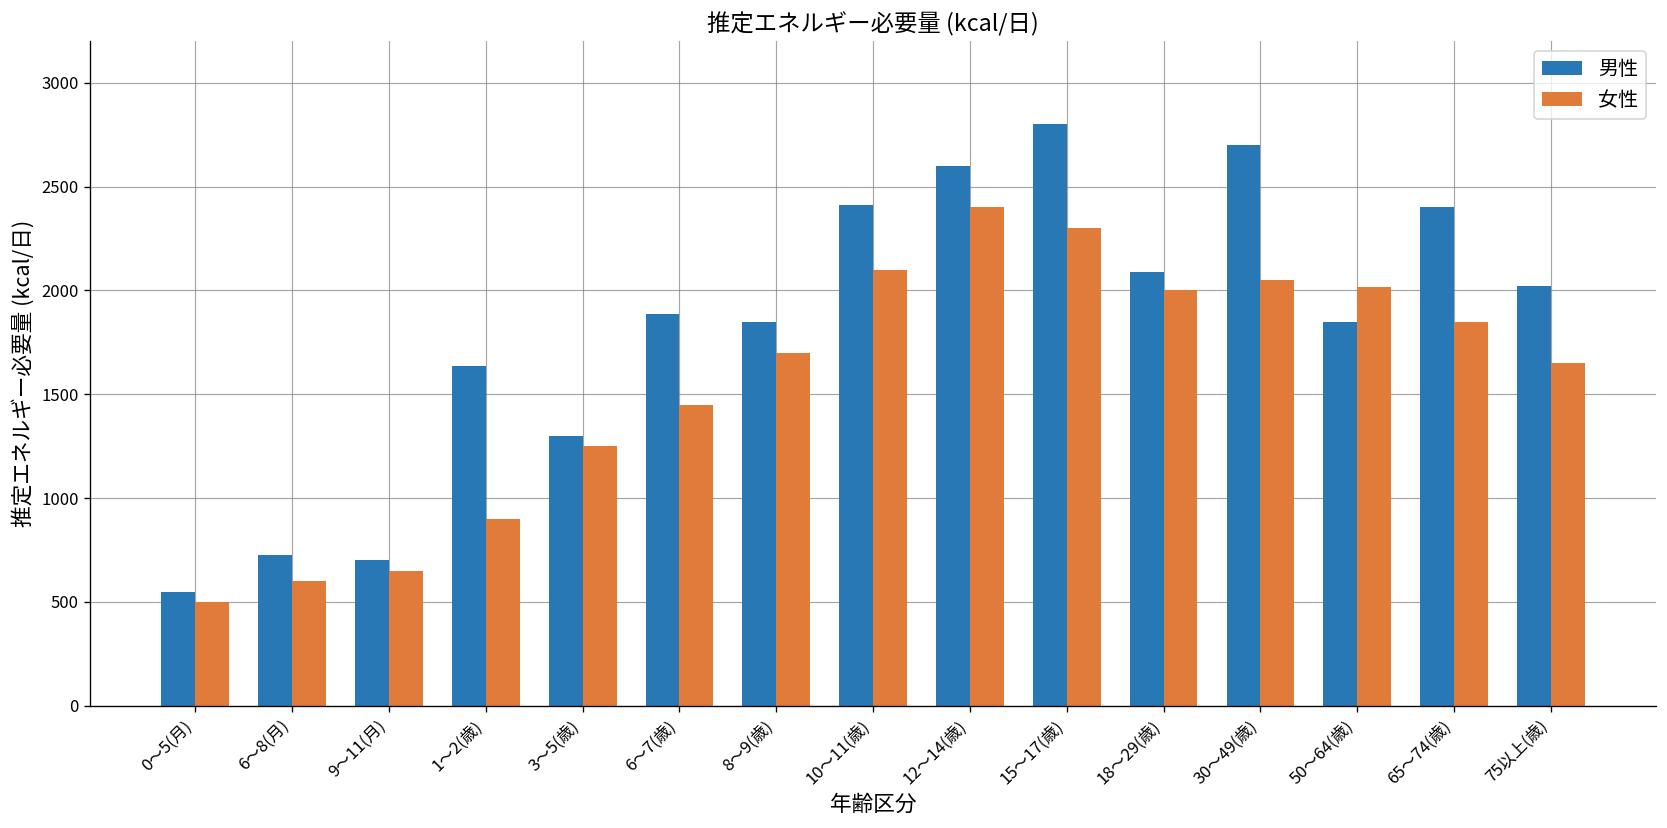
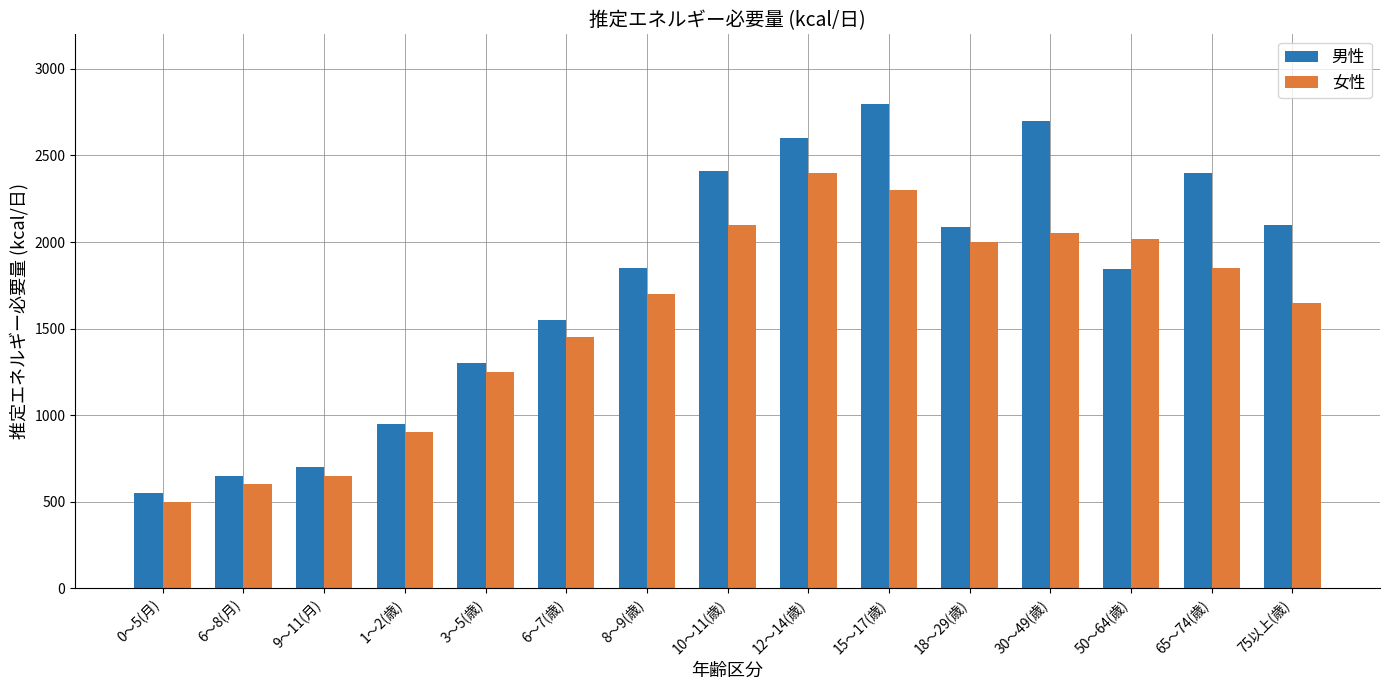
  {
    "男性": {
      "0～5(月)": 550,
-     "6～8(月)": 730,
+     "6～8(月)": 650,
      "9～11(月)": 700,
-     "1～2(歳)": 1640,
+     "1～2(歳)": 950,
      "3～5(歳)": 1300,
-     "6～7(歳)": 1890,
+     "6～7(歳)": 1550,
      "8～9(歳)": 1850,
      "10～11(歳)": 2410,
      "12～14(歳)": 2600,
      "15～17(歳)": 2800,
      "18～29(歳)": 2090,
      "30～49(歳)": 2700,
      "50～64(歳)": 1850,
      "65～74(歳)": 2400,
-     "75以上(歳)": 2020
+     "75以上(歳)": 2100
    },
    "女性": {
      "0～5(月)": 500,
      "6～8(月)": 600,
      "9～11(月)": 650,
      "1～2(歳)": 900,
      "3～5(歳)": 1250,
      "6～7(歳)": 1450,
      "8～9(歳)": 1700,
      "10～11(歳)": 2100,
      "12～14(歳)": 2400,
      "15～17(歳)": 2300,
      "18～29(歳)": 2000,
      "30～49(歳)": 2050,
      "50～64(歳)": 2020,
      "65～74(歳)": 1850,
      "75以上(歳)": 1650
    }
  }
